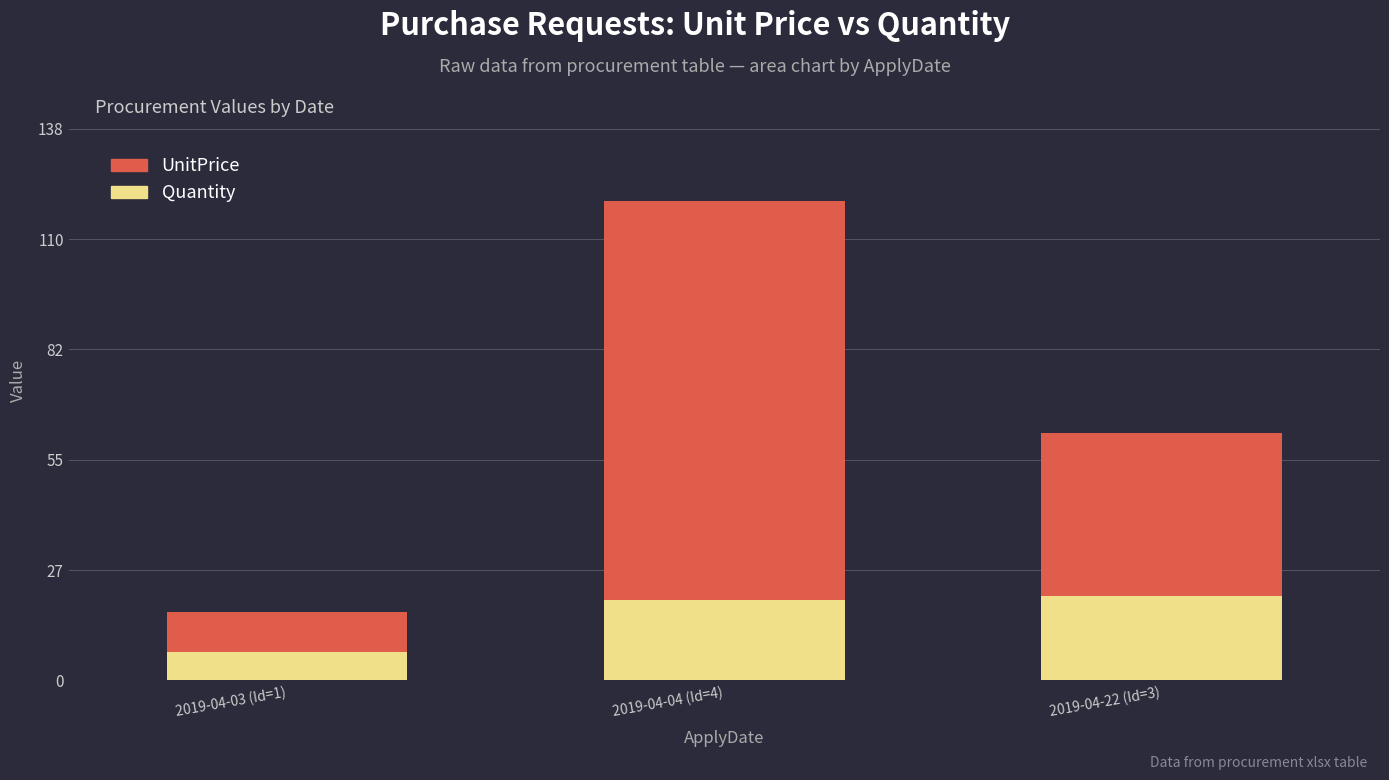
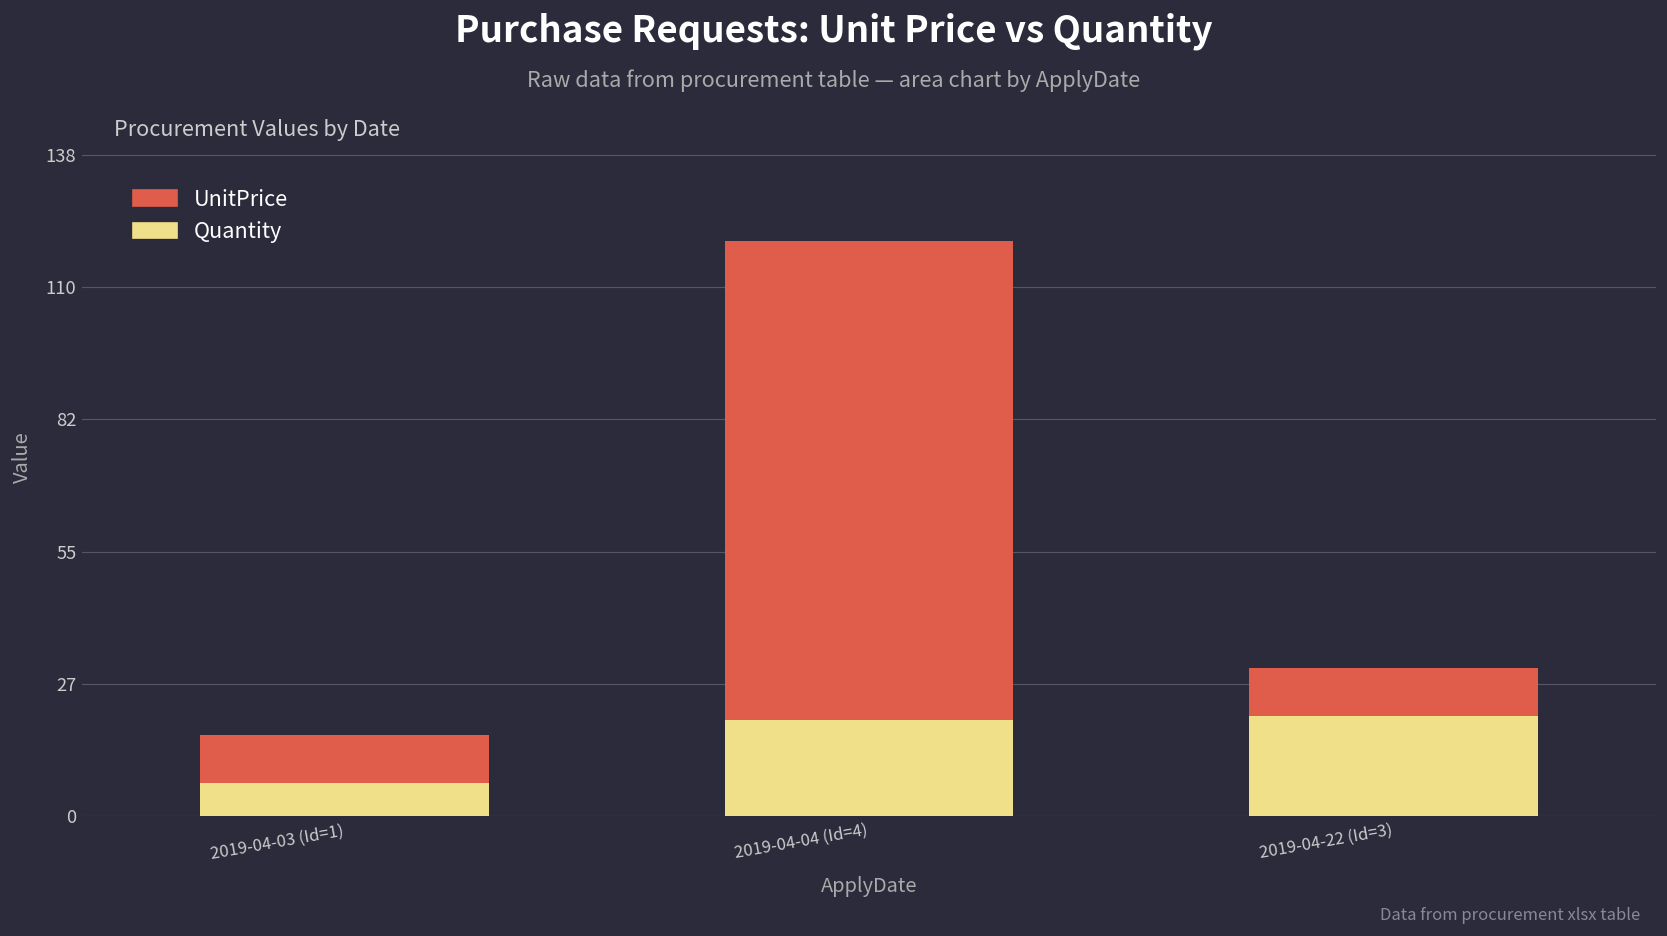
  {
    "Quantity": {
      "2019-04-03 (Id=1)": 7,
      "2019-04-04 (Id=4)": 20,
      "2019-04-22 (Id=3)": 21
    },
    "UnitPrice": {
      "2019-04-03 (Id=1)": 10,
      "2019-04-04 (Id=4)": 100,
-     "2019-04-22 (Id=3)": 41
+     "2019-04-22 (Id=3)": 10
    }
  }
